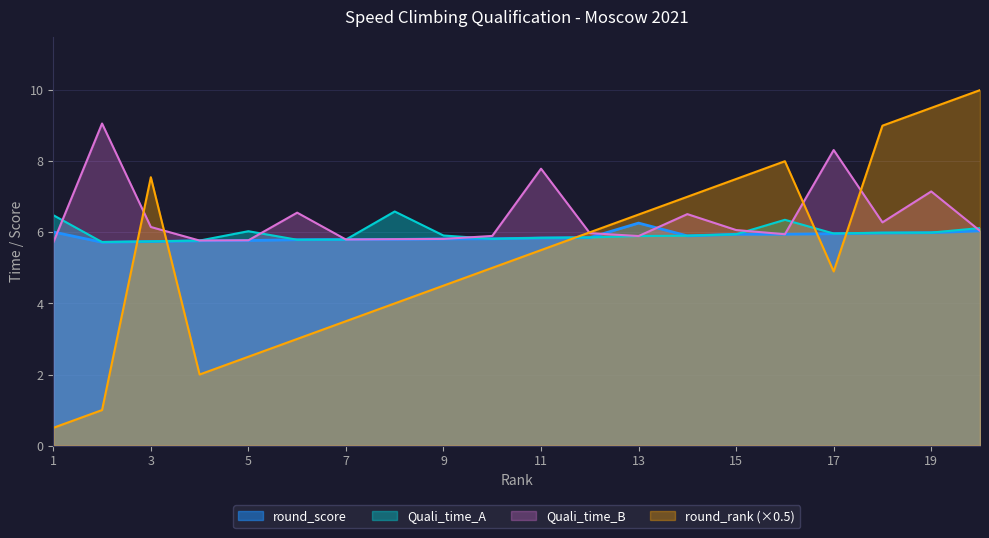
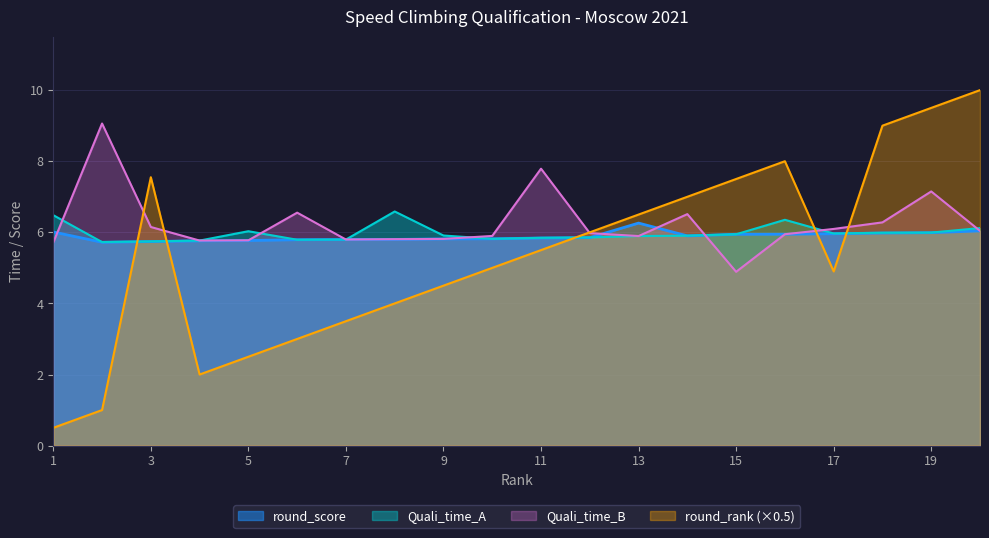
  {
    "round_score": {
      "1": 6.0,
      "13": 6.3
    },
    "Quali_time_A": {
      "1": 6.5,
      "5": 6.0,
      "9": 5.9
    },
    "Quali_time_B": {
      "1": 5.7,
      "3": 6.2,
      "11": 7.8,
-     "15": 6.1,
-     "17": 8.3,
+     "15": 4.9,
+     "17": 6.1,
      "19": 7.2
    },
    "round_rank (×0.5)": {
      "1": 0.5,
      "3": 7.6,
      "5": 2.5,
      "7": 3.5,
      "9": 4.5,
      "11": 5.5,
      "13": 6.5,
      "15": 7.5,
      "17": 4.9,
      "19": 9.5
    }
  }
